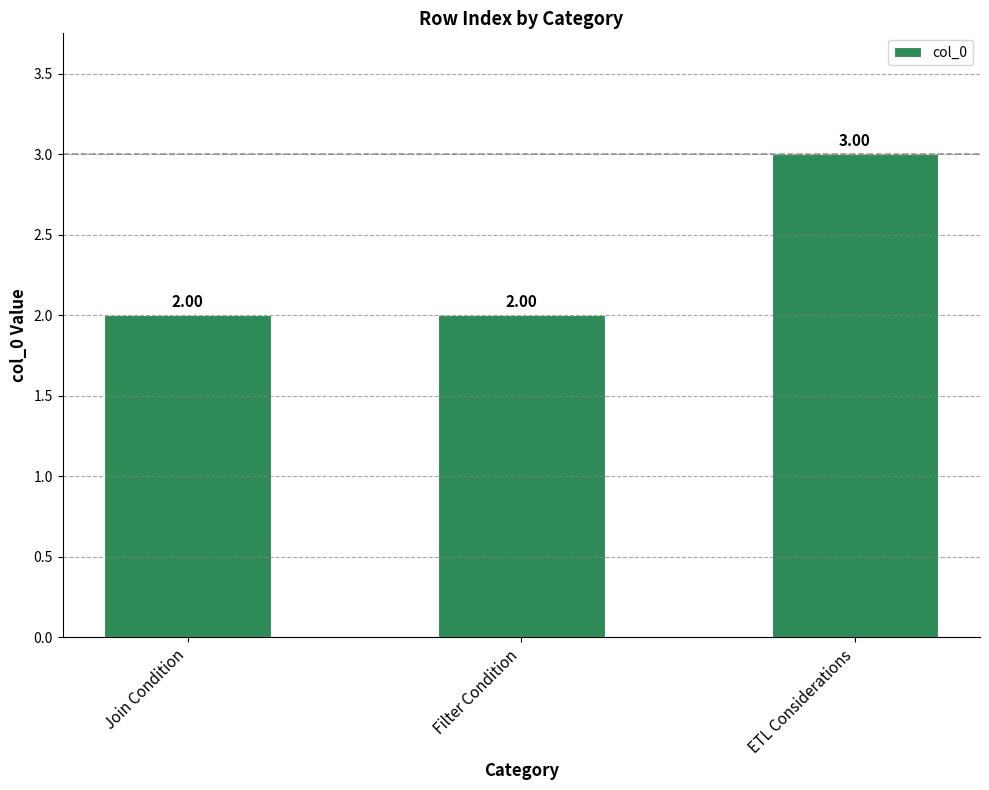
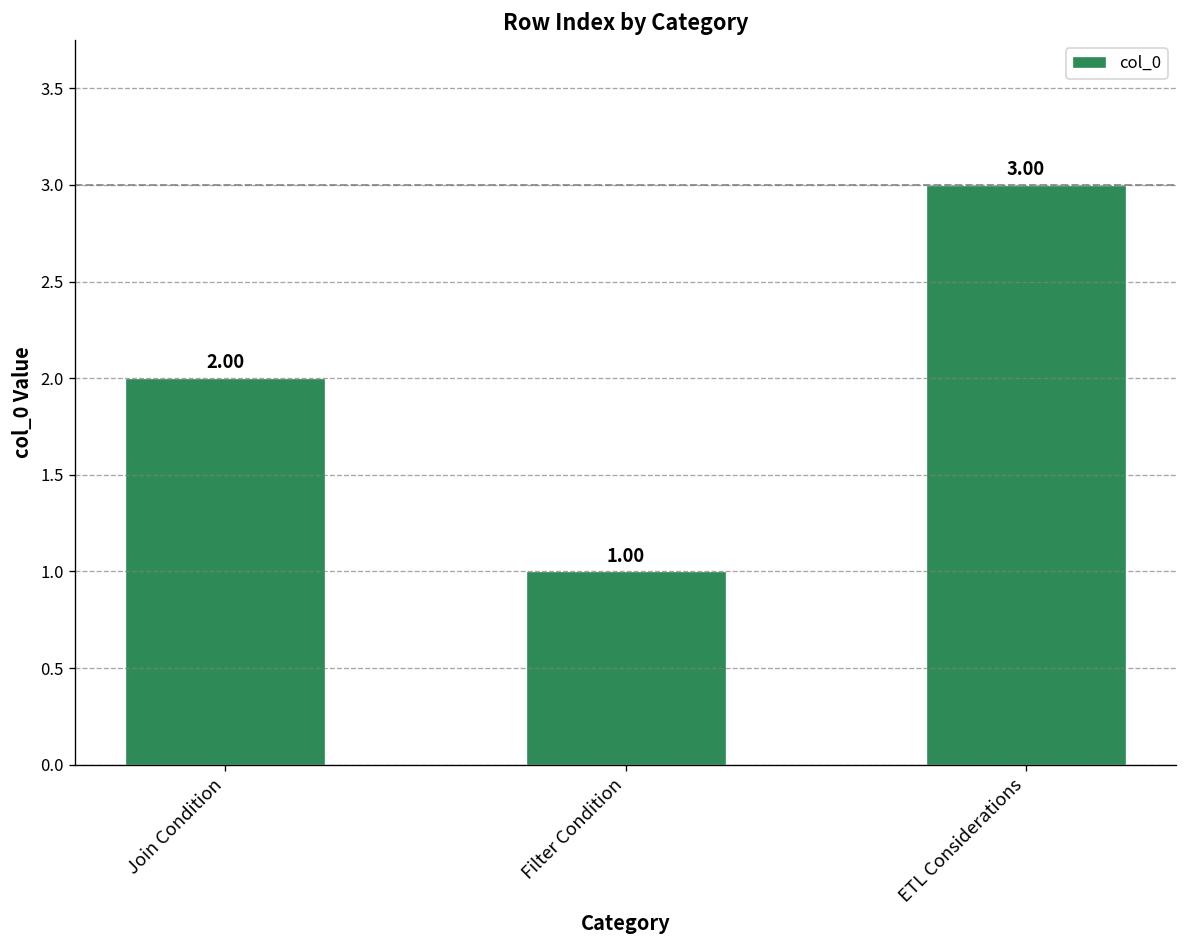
  {
    "Join Condition": 2.00,
-   "Filter Condition": 2.00,
+   "Filter Condition": 1.00,
    "ETL Considerations": 3.00
  }
